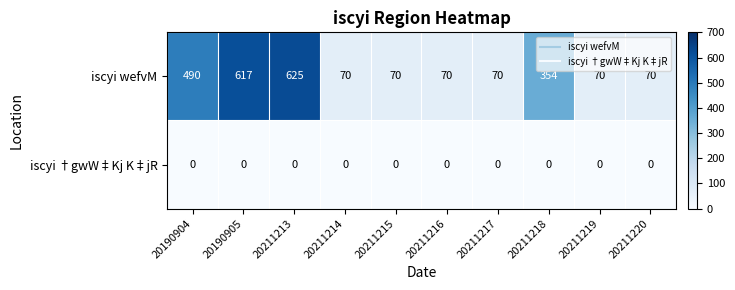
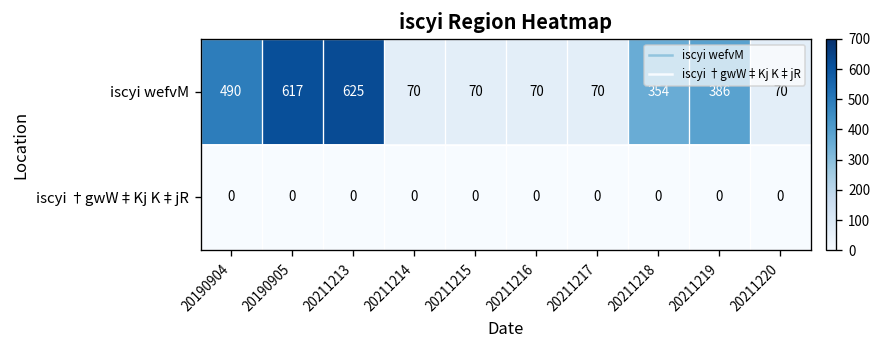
  {
    "iscyi wefvM": {
      "20190904": 490,
      "20190905": 617,
      "20211213": 625,
      "20211214": 70,
      "20211215": 70,
      "20211216": 70,
      "20211217": 70,
      "20211218": 354,
-     "20211219": 70,
+     "20211219": 386,
      "20211220": 70
    },
    "iscyi †gwW‡Kj K‡jR": {
      "20190904": 0,
      "20190905": 0,
      "20211213": 0,
      "20211214": 0,
      "20211215": 0,
      "20211216": 0,
      "20211217": 0,
      "20211218": 0,
      "20211219": 0,
      "20211220": 0
    }
  }
